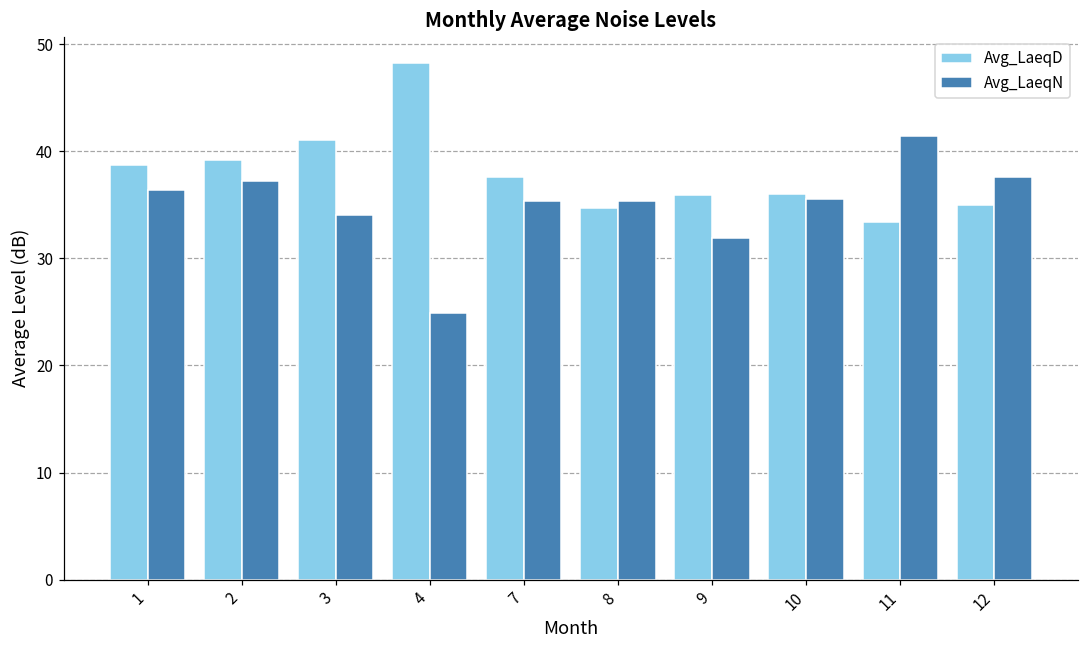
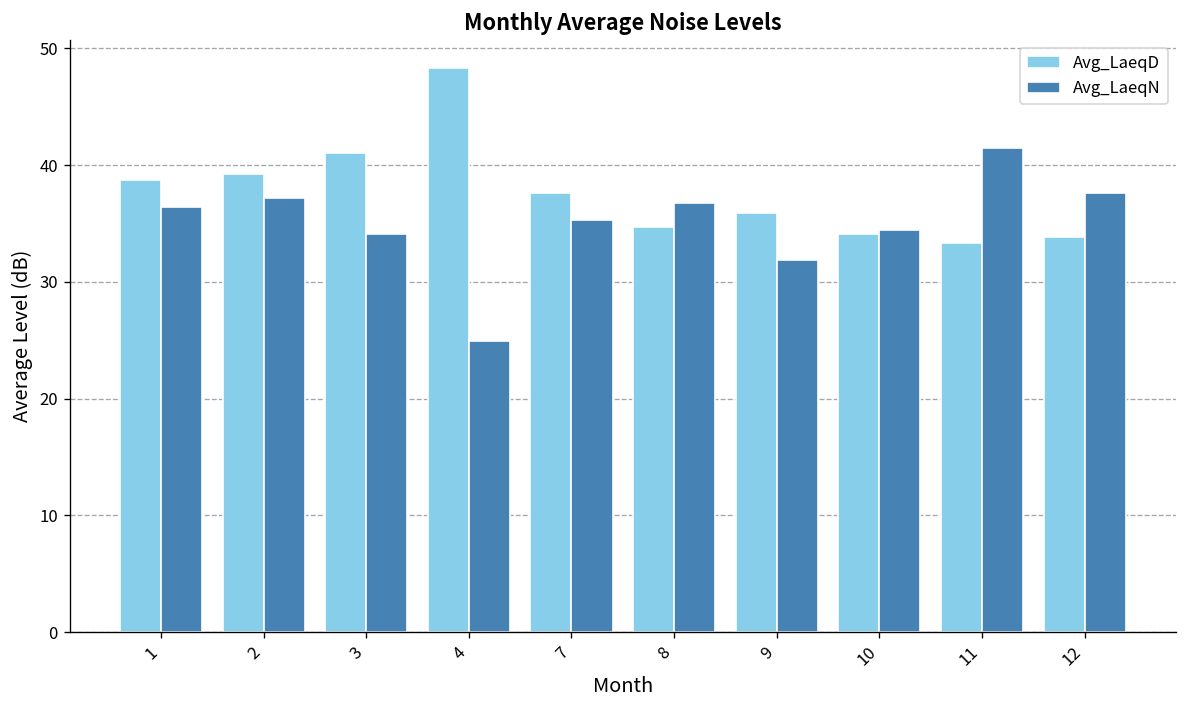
  {
    "Avg_LaeqD": {
      "1": 39,
      "2": 39,
      "3": 41,
      "4": 48,
      "7": 38,
      "8": 35,
      "9": 36,
-     "10": 36,
+     "10": 34,
      "11": 33,
-     "12": 35
+     "12": 34
    },
    "Avg_LaeqN": {
      "1": 36,
      "2": 37,
      "3": 34,
      "4": 25,
      "7": 35,
-     "8": 35,
+     "8": 37,
      "9": 32,
-     "10": 36,
+     "10": 34,
      "11": 41,
      "12": 38
    }
  }
